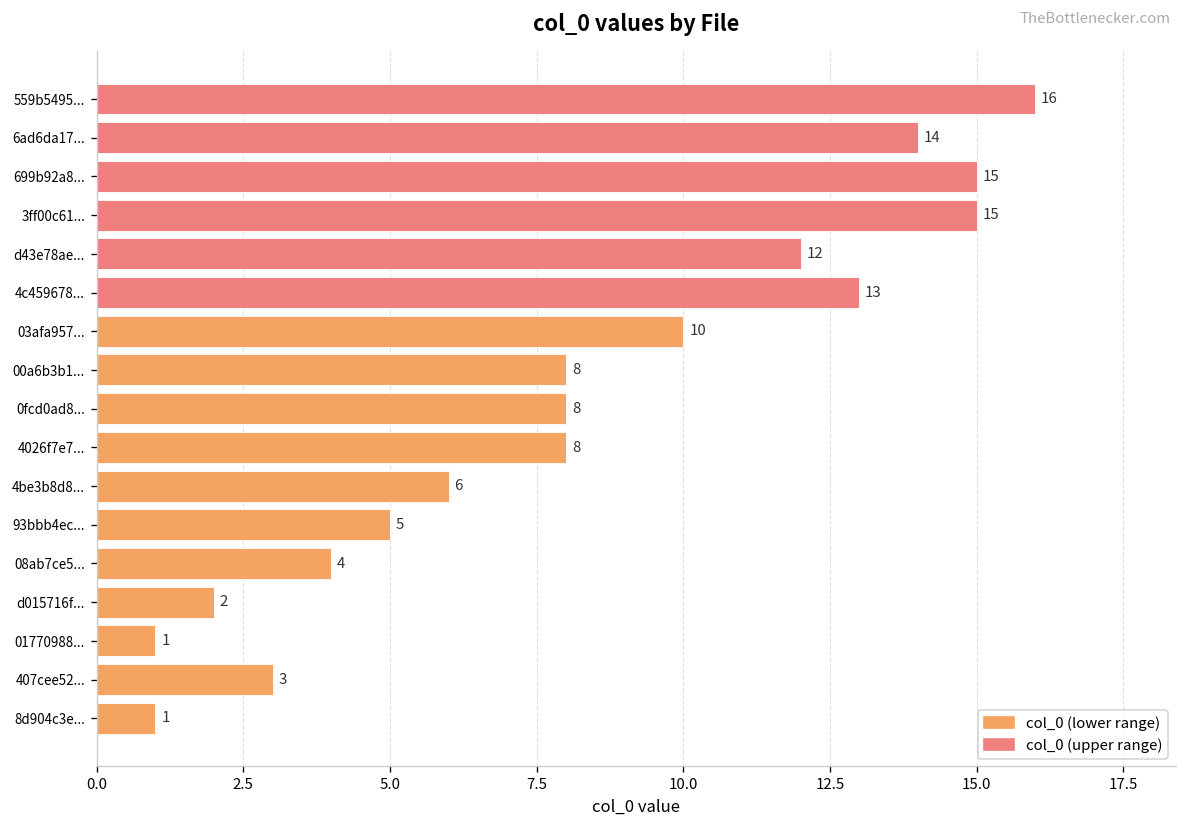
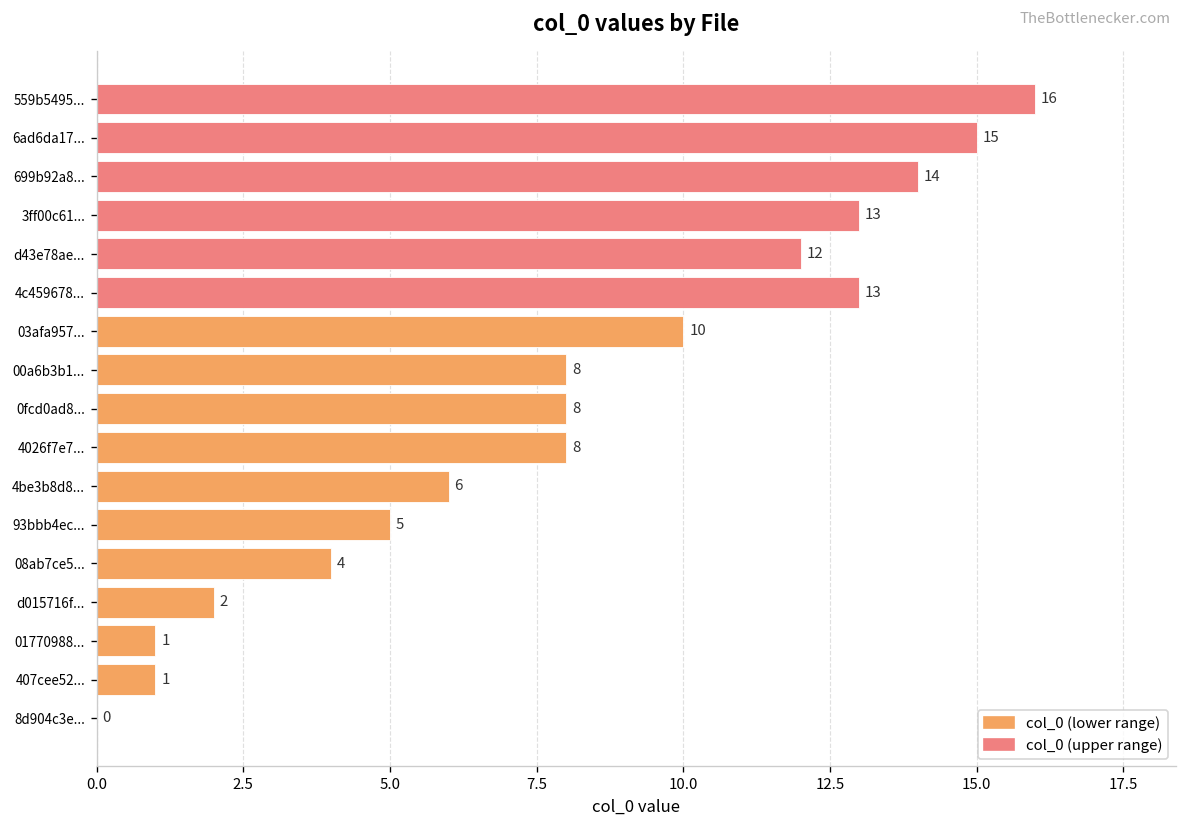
  {
    "559b5495...": 16,
-   "6ad6da17...": 14,
-   "699b92a8...": 15,
-   "3ff00c61...": 15,
+   "6ad6da17...": 15,
+   "699b92a8...": 14,
+   "3ff00c61...": 13,
    "d43e78ae...": 12,
    "4c459678...": 13,
    "03afa957...": 10,
    "00a6b3b1...": 8,
    "0fcd0ad8...": 8,
    "4026f7e7...": 8,
    "4be3b8d8...": 6,
    "93bbb4ec...": 5,
    "08ab7ce5...": 4,
    "d015716f...": 2,
    "01770988...": 1,
-   "407cee52...": 3,
-   "8d904c3e...": 1
+   "407cee52...": 1,
+   "8d904c3e...": 0
  }
